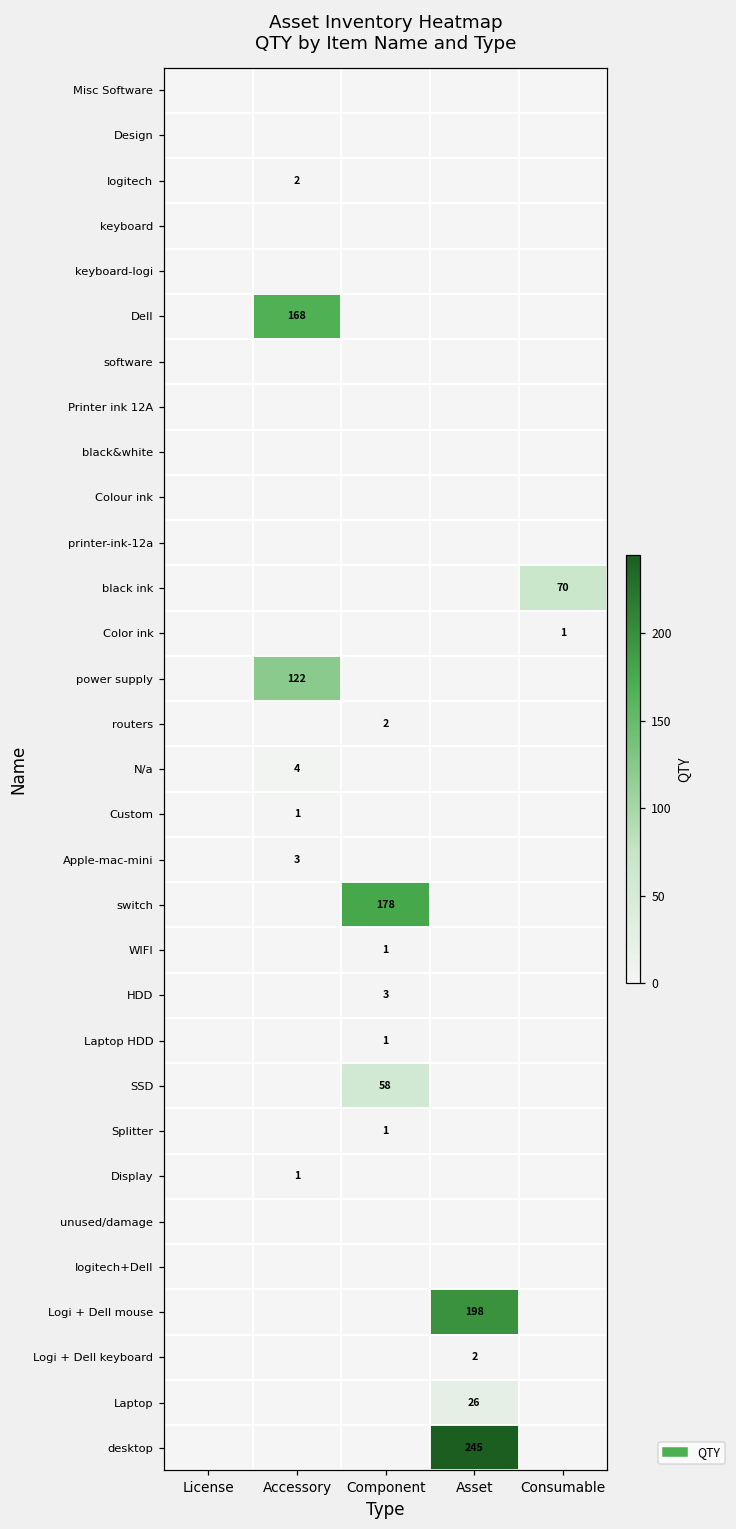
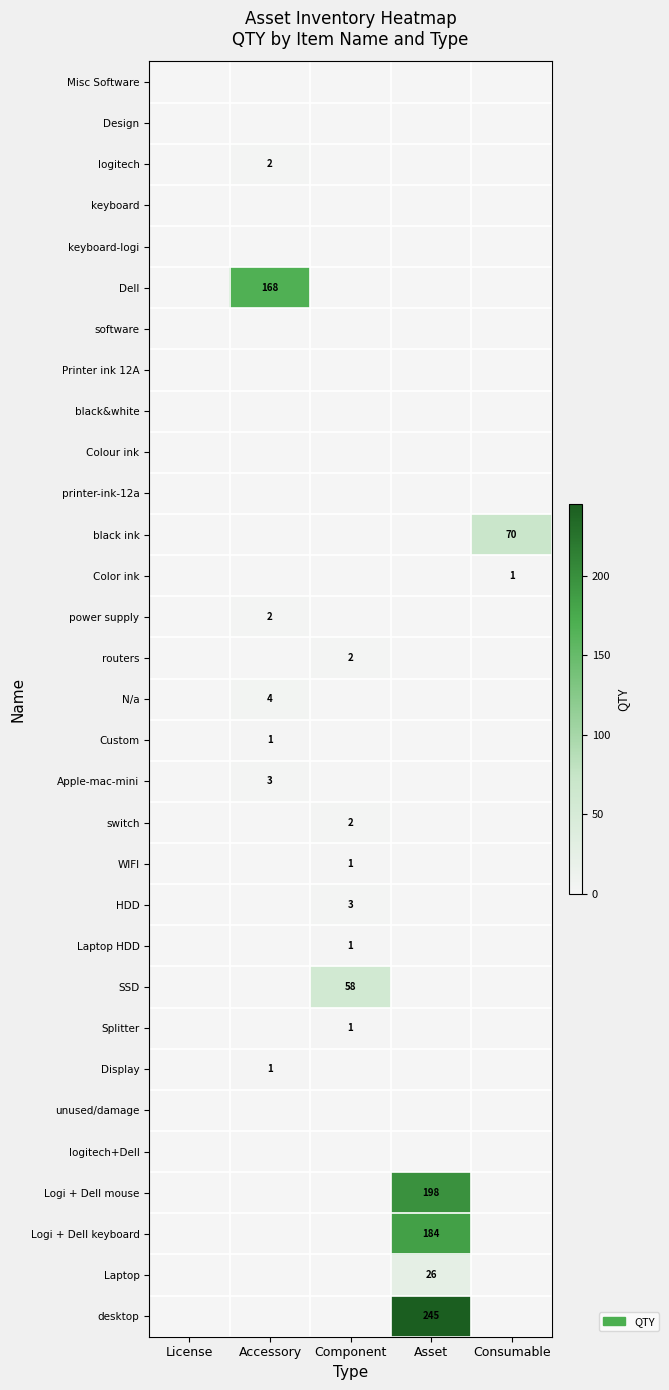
  {
    "logitech": {
      "Accessory": 2
    },
    "Dell": {
      "Accessory": 168
    },
    "black ink": {
      "Consumable": 70
    },
    "Color ink": {
      "Consumable": 1
    },
    "power supply": {
-     "Accessory": 122
+     "Accessory": 2
    },
    "routers": {
      "Component": 2
    },
    "N/a": {
      "Accessory": 4
    },
    "Custom": {
      "Accessory": 1
    },
    "Apple-mac-mini": {
      "Accessory": 3
    },
    "switch": {
-     "Component": 178
+     "Component": 2
    },
    "WIFI": {
      "Component": 1
    },
    "HDD": {
      "Component": 3
    },
    "Laptop HDD": {
      "Component": 1
    },
    "SSD": {
      "Component": 58
    },
    "Splitter": {
      "Component": 1
    },
    "Display": {
      "Accessory": 1
    },
    "Logi + Dell mouse": {
      "Asset": 198
    },
    "Logi + Dell keyboard": {
-     "Asset": 2
+     "Asset": 184
    },
    "Laptop": {
      "Asset": 26
    },
    "desktop": {
      "Asset": 245
    }
  }
